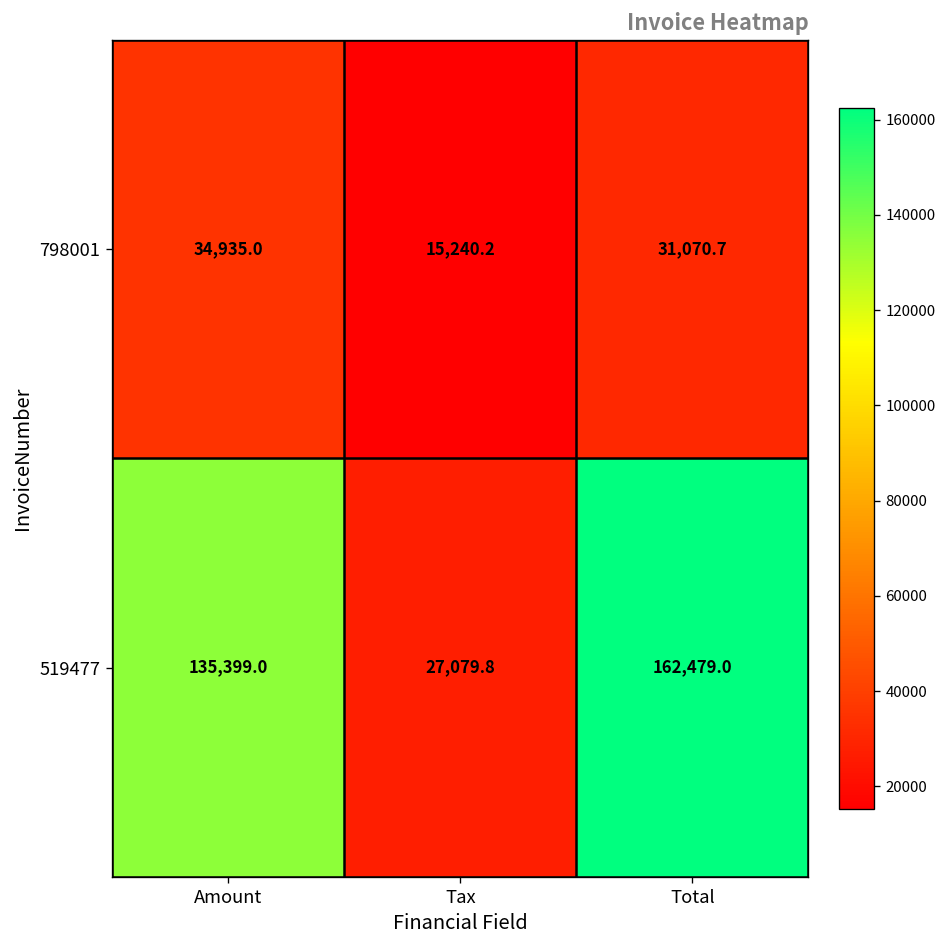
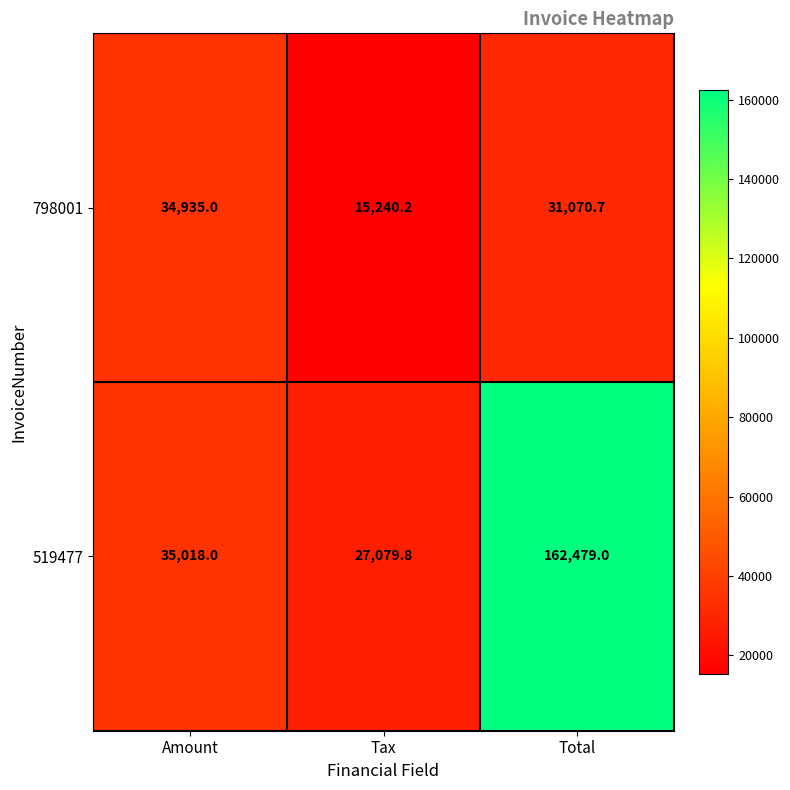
  {
    "798001": {
      "Amount": "34,935.0",
      "Tax": "15,240.2",
      "Total": "31,070.7"
    },
    "519477": {
-     "Amount": "135,399.0",
+     "Amount": "35,018.0",
      "Tax": "27,079.8",
      "Total": "162,479.0"
    }
  }
